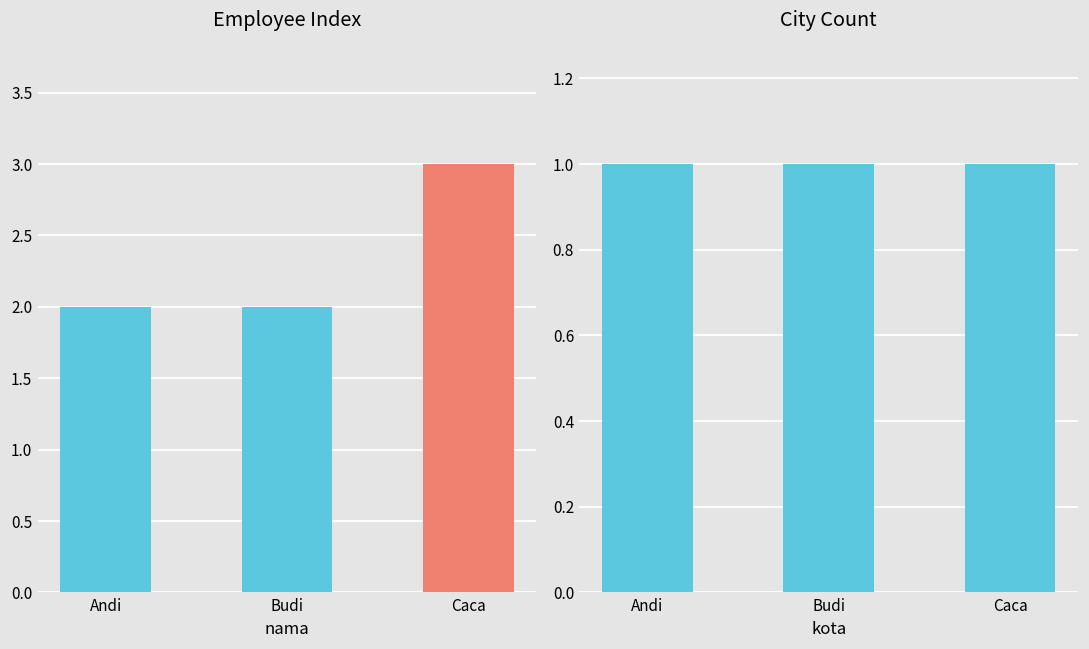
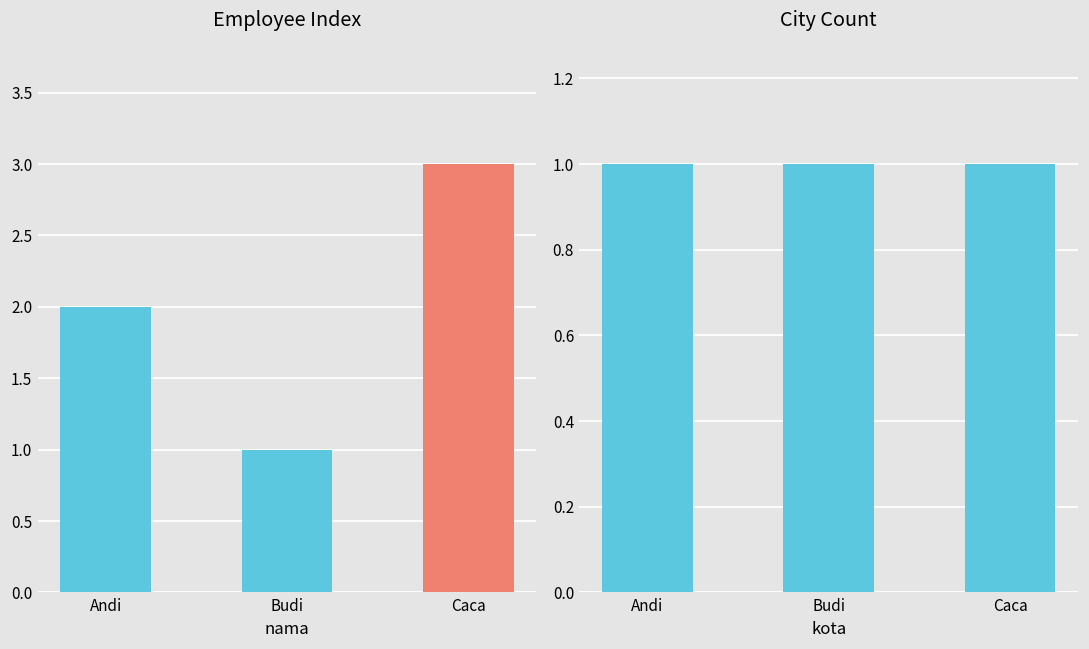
  {
    "Employee Index": {
      "Andi": 2,
-     "Budi": 2,
+     "Budi": 1,
      "Caca": 3
    },
    "City Count": {
      "Andi": 1.00,
      "Budi": 1.00,
      "Caca": 1.00
    }
  }
